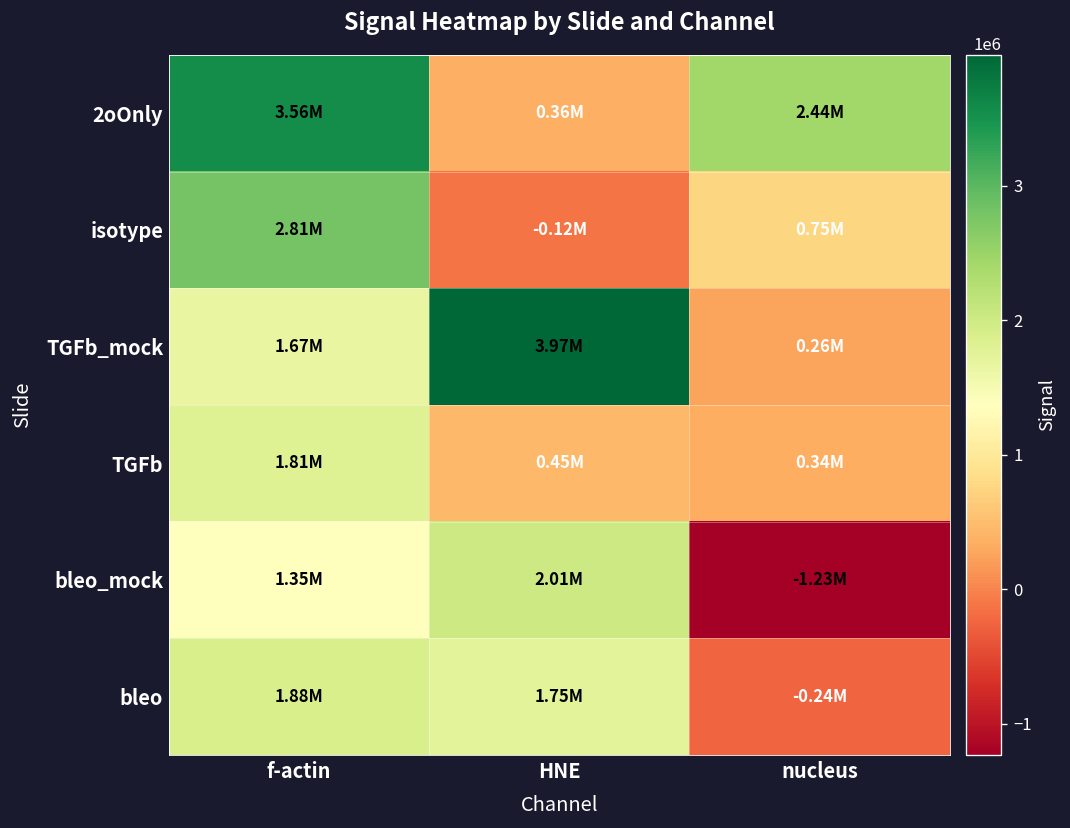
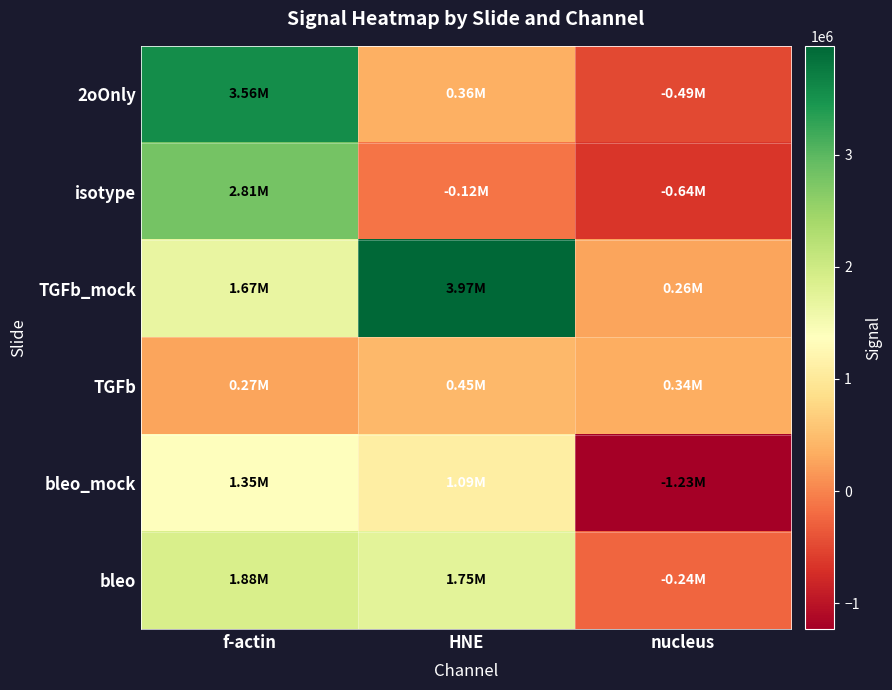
  {
    "2oOnly": {
      "f-actin": "3.56M",
      "HNE": "0.36M",
-     "nucleus": "2.44M"
+     "nucleus": "-0.49M"
    },
    "isotype": {
      "f-actin": "2.81M",
      "HNE": "-0.12M",
-     "nucleus": "0.75M"
+     "nucleus": "-0.64M"
    },
    "TGFb_mock": {
      "f-actin": "1.67M",
      "HNE": "3.97M",
      "nucleus": "0.26M"
    },
    "TGFb": {
-     "f-actin": "1.81M",
+     "f-actin": "0.27M",
      "HNE": "0.45M",
      "nucleus": "0.34M"
    },
    "bleo_mock": {
      "f-actin": "1.35M",
-     "HNE": "2.01M",
+     "HNE": "1.09M",
      "nucleus": "-1.23M"
    },
    "bleo": {
      "f-actin": "1.88M",
      "HNE": "1.75M",
      "nucleus": "-0.24M"
    }
  }
